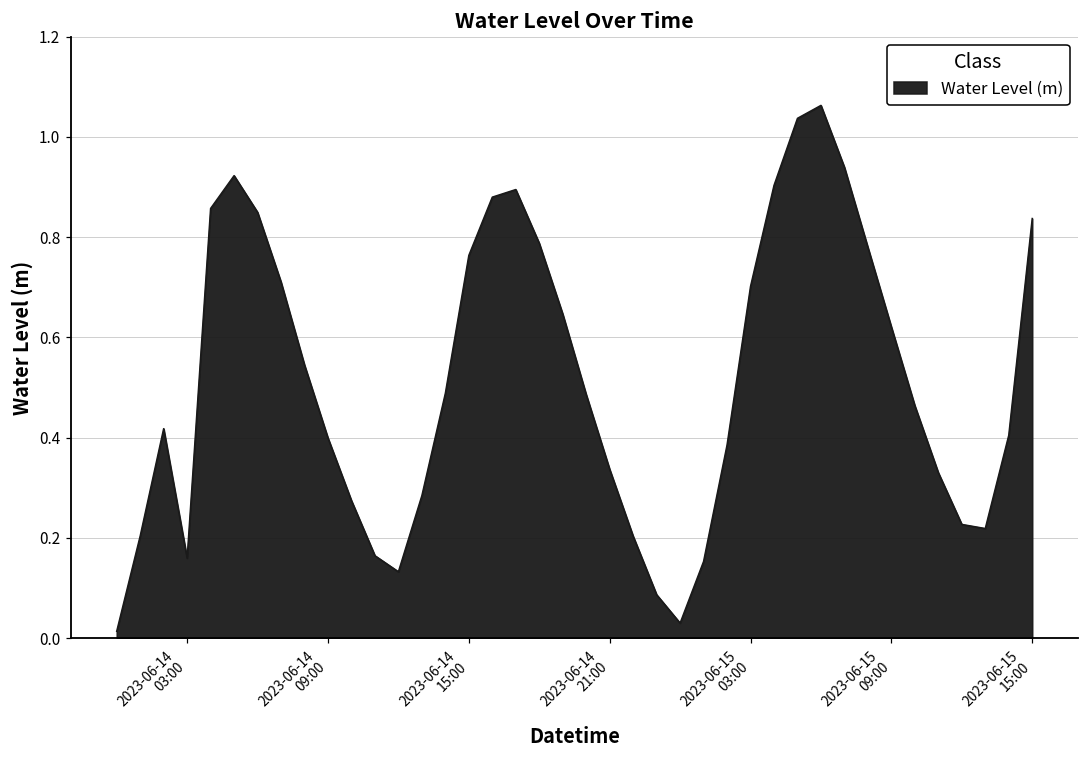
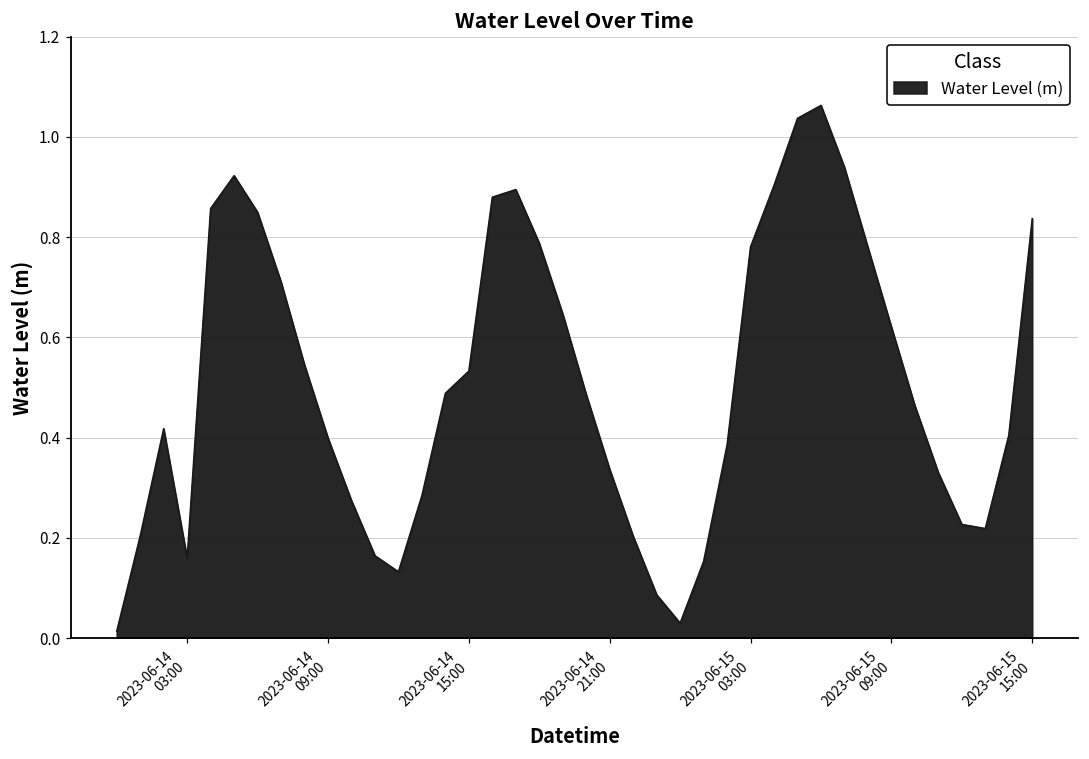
  {
    "2023-06-14 03:00": 0.16,
    "2023-06-14 09:00": 0.40,
-   "2023-06-14 15:00": 0.76,
+   "2023-06-14 15:00": 0.53,
    "2023-06-14 21:00": 0.34,
-   "2023-06-15 03:00": 0.70,
+   "2023-06-15 03:00": 0.78,
    "2023-06-15 09:00": 0.62,
    "2023-06-15 15:00": 0.84
  }
